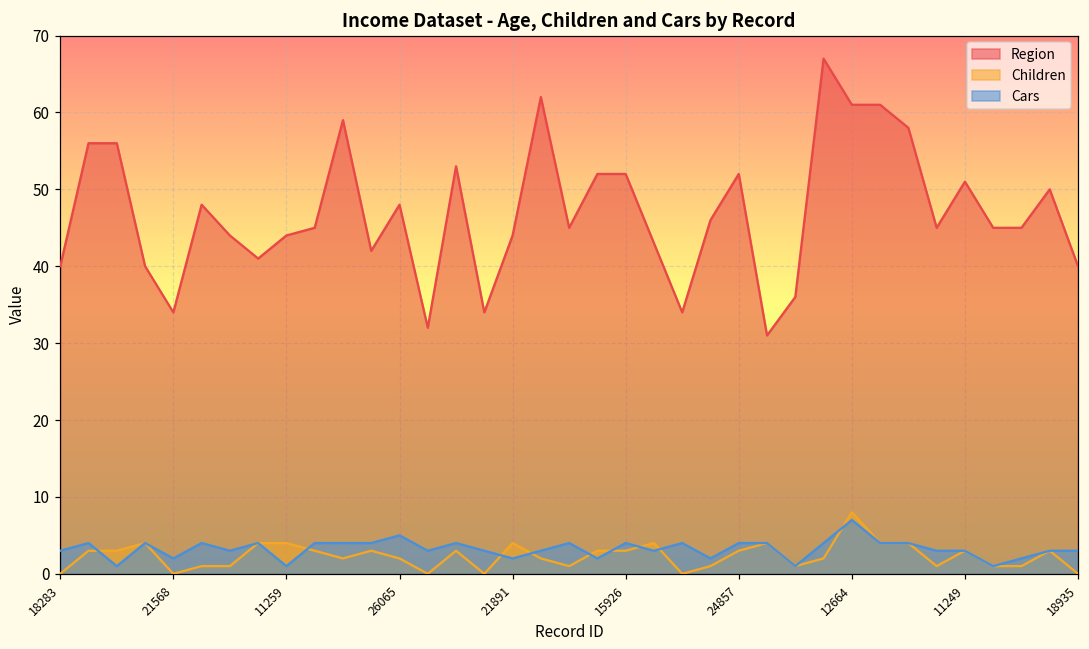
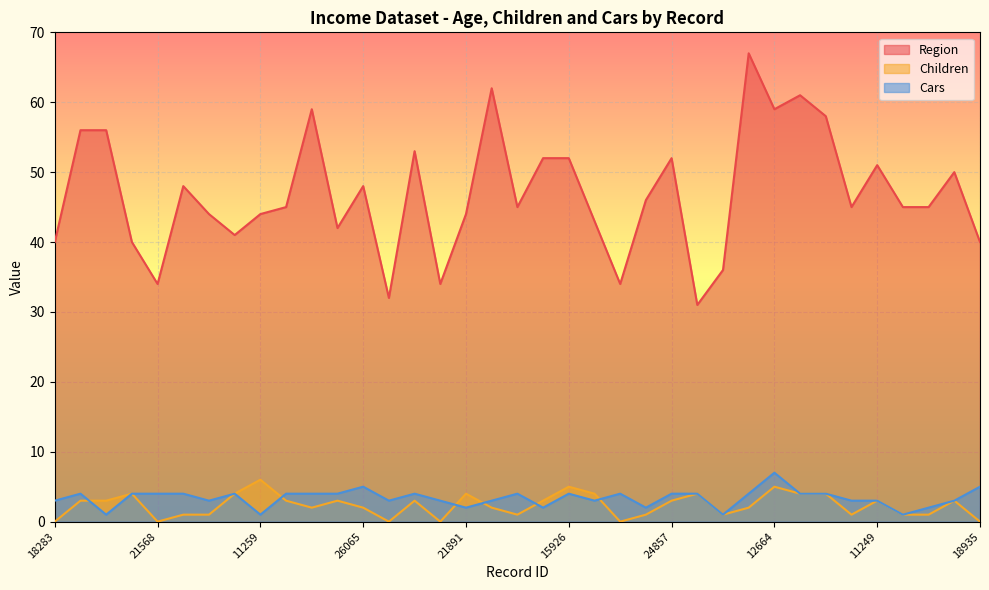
  {
    "Region": {
      "18283": 40,
      "21568": 34,
      "11259": 44,
      "26065": 48,
      "21891": 44,
      "15926": 52,
      "24857": 52,
-     "12664": 61,
+     "12664": 59,
      "11249": 51,
      "18935": 40
    },
    "Children": {
      "18283": 0,
      "21568": 0,
-     "11259": 4,
+     "11259": 6,
      "26065": 2,
      "21891": 4,
-     "15926": 3,
+     "15926": 5,
      "24857": 3,
-     "12664": 8,
+     "12664": 5,
      "18935": 0
    },
    "Cars": {
      "18283": 3,
-     "21568": 2,
+     "21568": 4,
      "11259": 1,
      "26065": 5,
      "21891": 2,
      "15926": 4,
      "24857": 4,
      "12664": 7,
-     "18935": 3
+     "18935": 5
    }
  }
